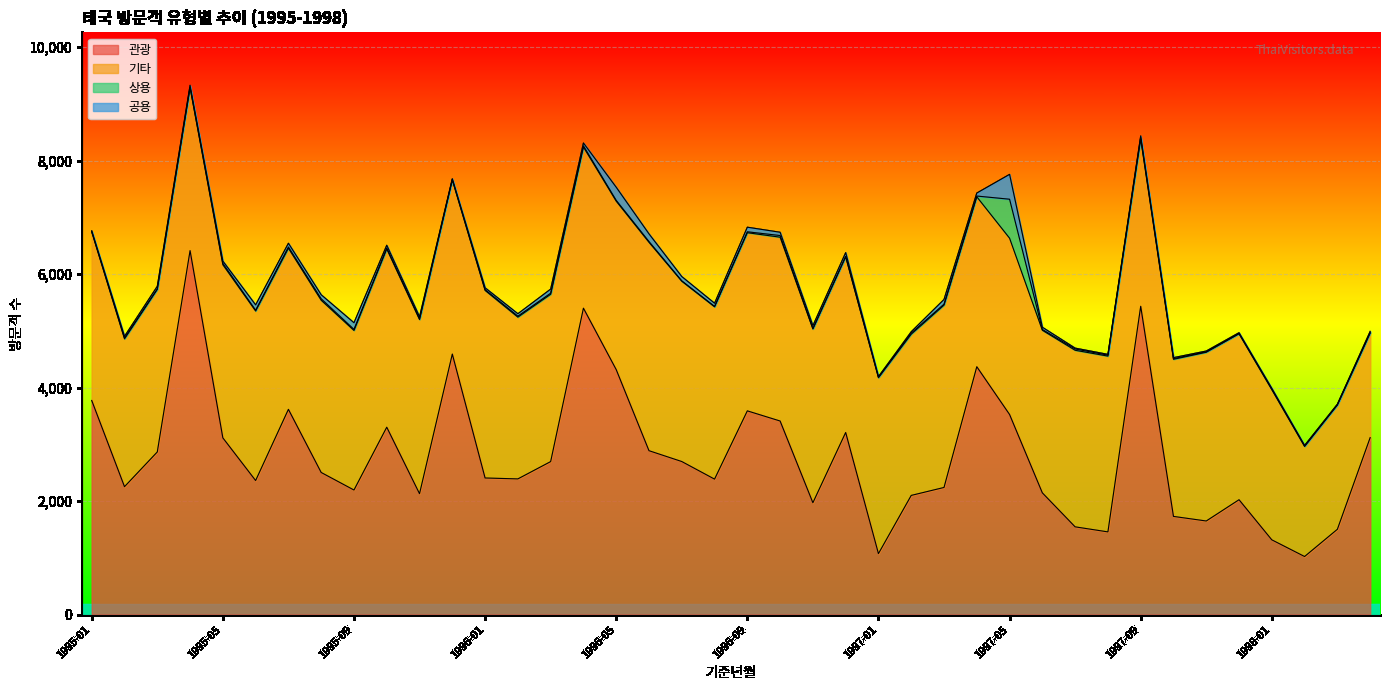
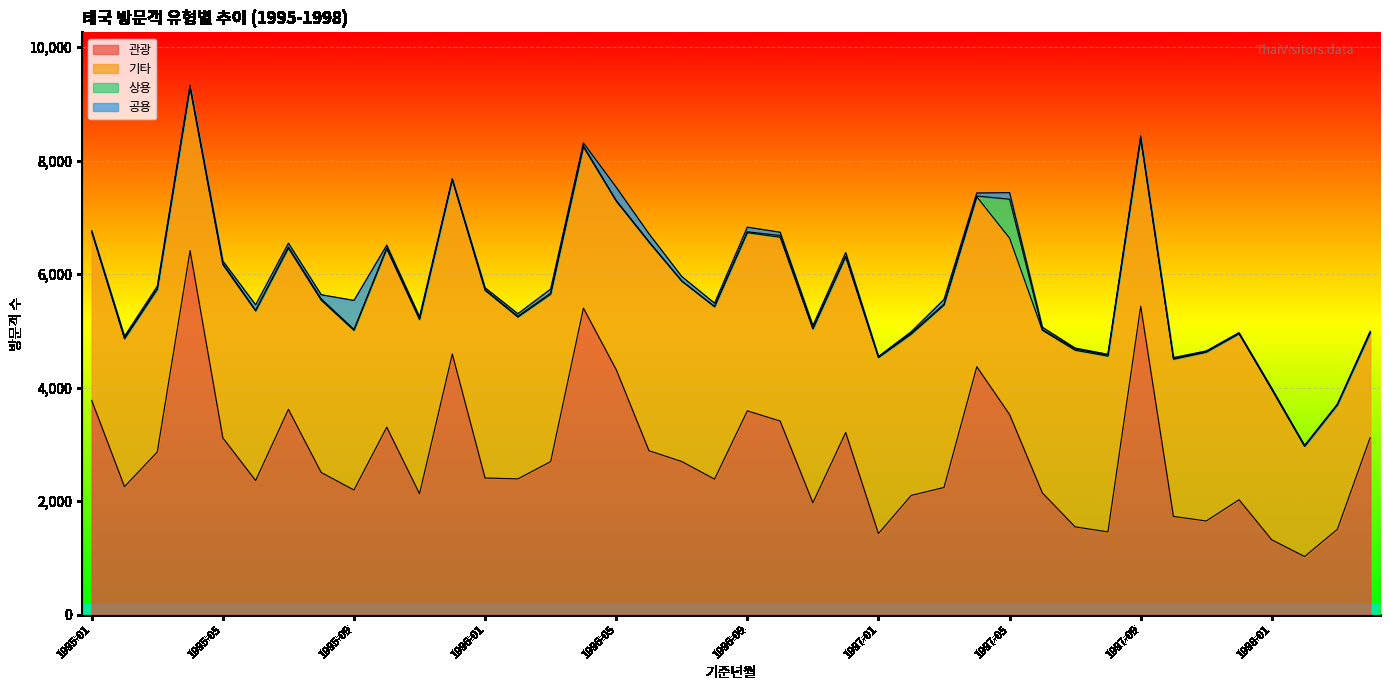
  {
    "관광": {
      "1995-01": "3,800",
      "1995-05": "3,100",
      "1995-09": "2,200",
      "1996-01": "2,400",
      "1996-05": "4,300",
      "1996-09": "3,600",
-     "1997-01": "1,100",
+     "1997-01": "1,400",
      "1997-05": "3,500",
      "1997-09": "5,400",
      "1998-01": "1,300"
    },
    "기타": {
      "1997-05": "3,100"
    },
    "상용": {
      "1997-05": "700"
    },
    "공용": {
-     "1995-09": "100",
+     "1995-09": "500",
      "1996-05": "200",
      "1996-09": "100",
-     "1997-05": "400"
+     "1997-05": "100"
    }
  }
